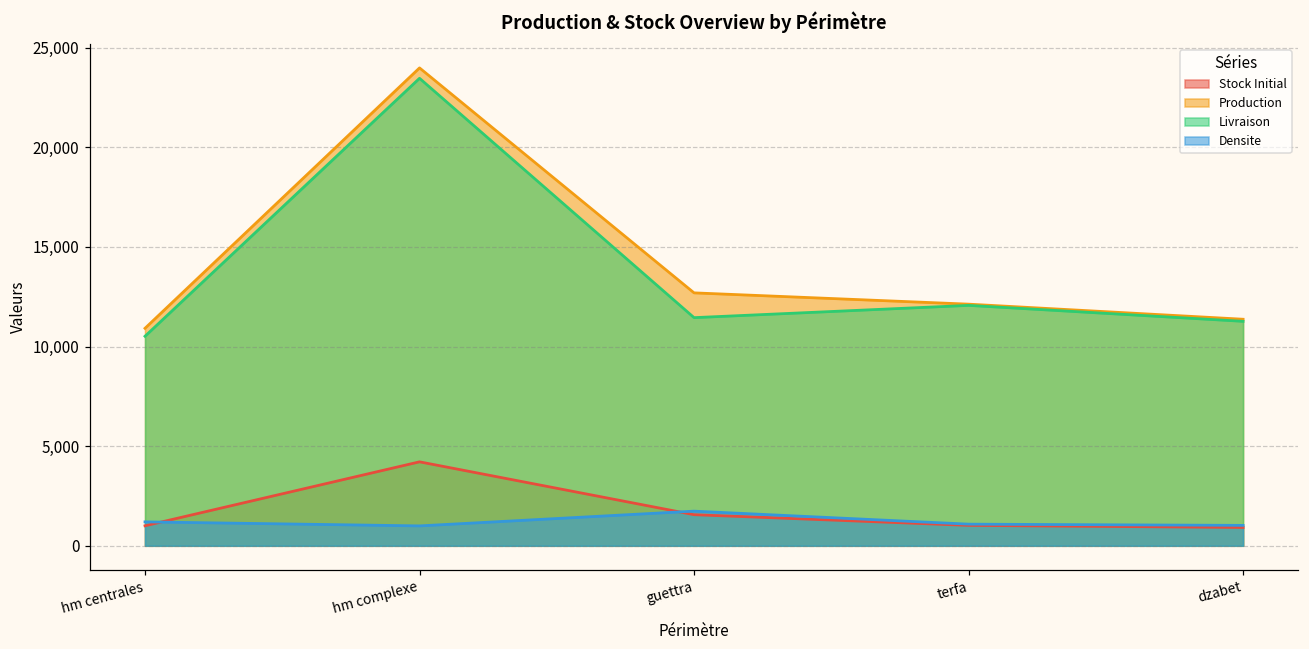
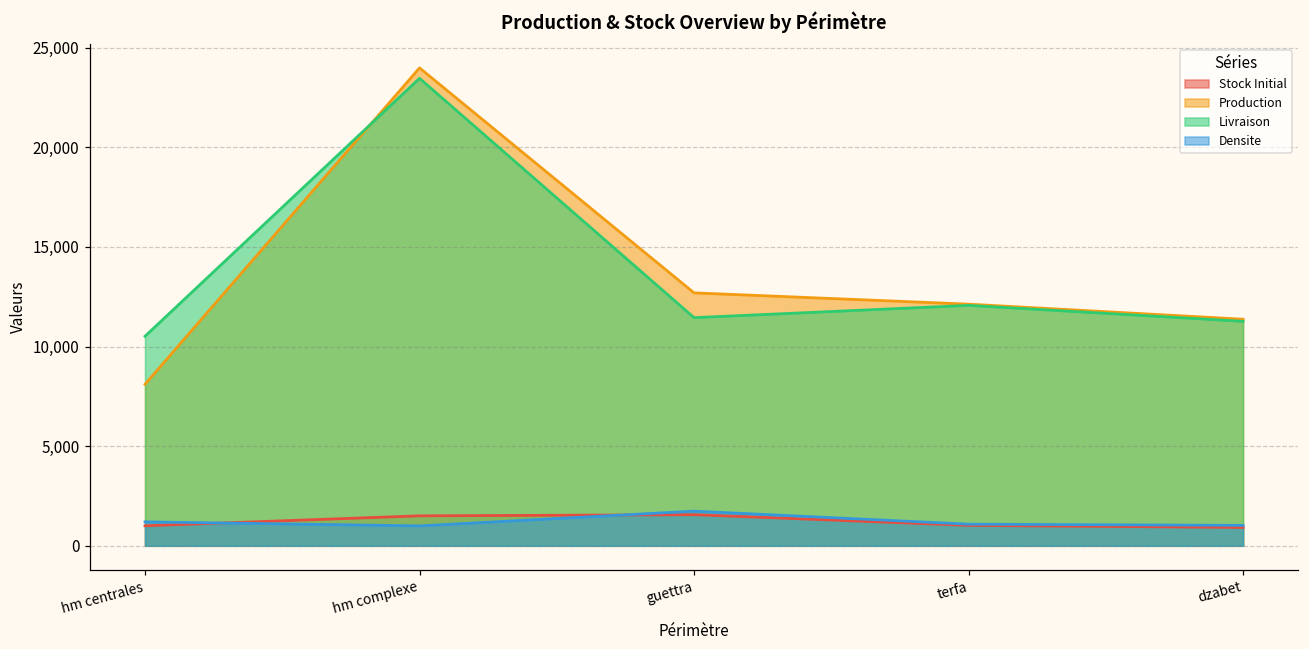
  {
    "Stock Initial": {
      "hm centrales": "1,000",
-     "hm complexe": "4,200",
+     "hm complexe": "1,500",
      "guettra": "1,600"
    },
    "Production": {
-     "hm centrales": "10,900",
+     "hm centrales": "8,100",
      "hm complexe": "24,000",
      "guettra": "12,700"
    },
    "Livraison": {
      "hm centrales": "10,500",
      "hm complexe": "23,500",
      "guettra": "11,500"
    },
    "Densite": {
      "hm centrales": "1,200",
      "hm complexe": "1,000",
      "guettra": "1,700"
    }
  }
